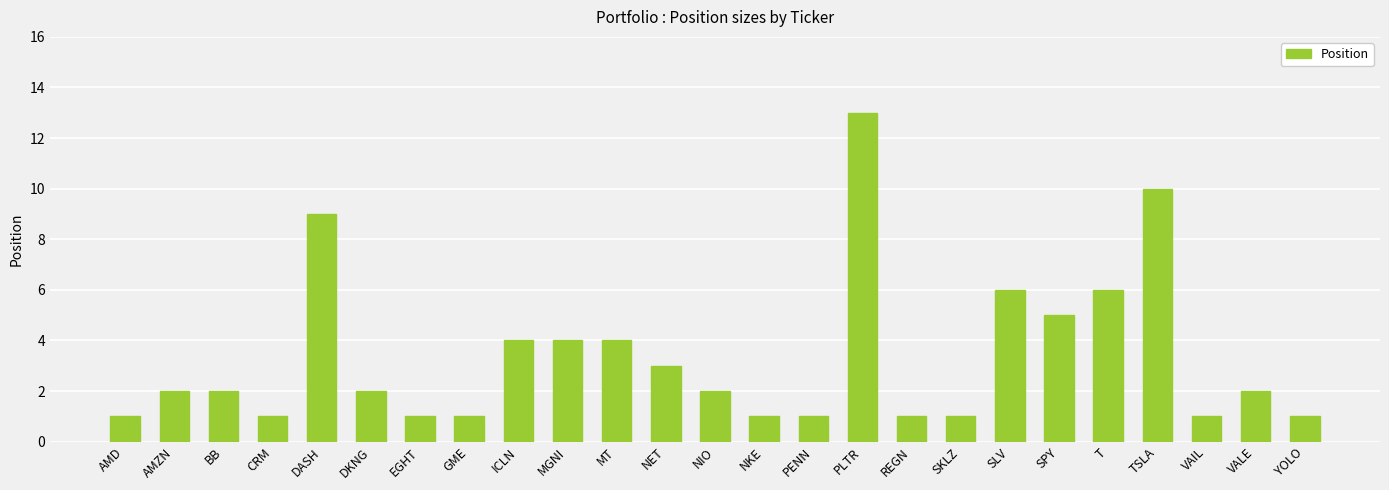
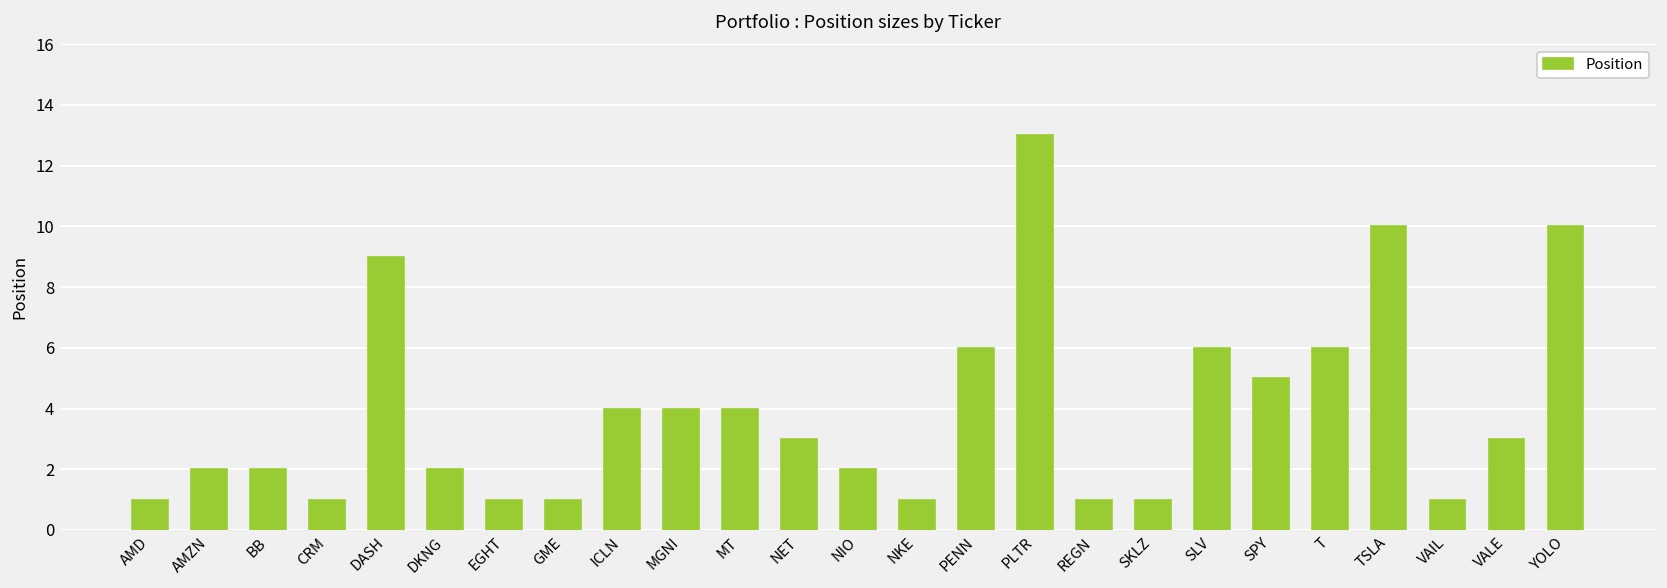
  {
    "AMD": 1,
    "AMZN": 2,
    "BB": 2,
    "CRM": 1,
    "DASH": 9,
    "DKNG": 2,
    "EGHT": 1,
    "GME": 1,
    "ICLN": 4,
    "MGNI": 4,
    "MT": 4,
    "NET": 3,
    "NIO": 2,
    "NKE": 1,
-   "PENN": 1,
+   "PENN": 6,
    "PLTR": 13,
    "REGN": 1,
    "SKLZ": 1,
    "SLV": 6,
    "SPY": 5,
    "T": 6,
    "TSLA": 10,
    "VAIL": 1,
-   "VALE": 2,
-   "YOLO": 1
+   "VALE": 3,
+   "YOLO": 10
  }
